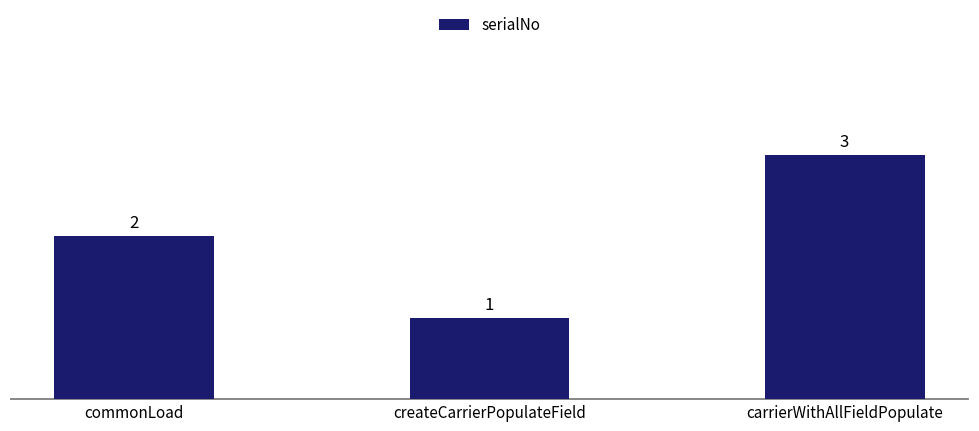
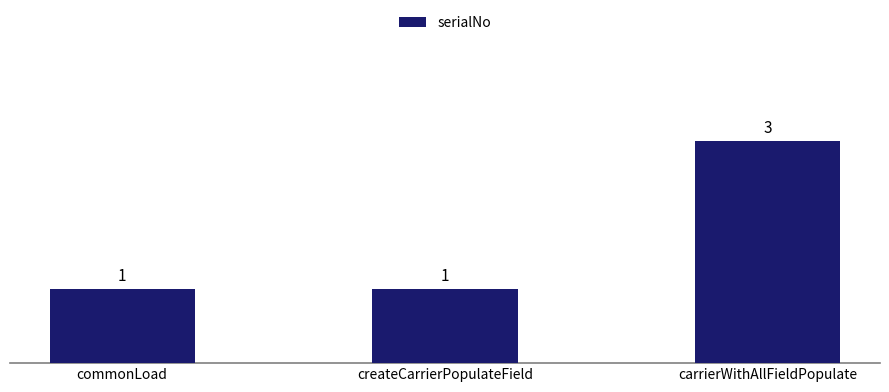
  {
-   "commonLoad": 2,
+   "commonLoad": 1,
    "createCarrierPopulateField": 1,
    "carrierWithAllFieldPopulate": 3
  }
